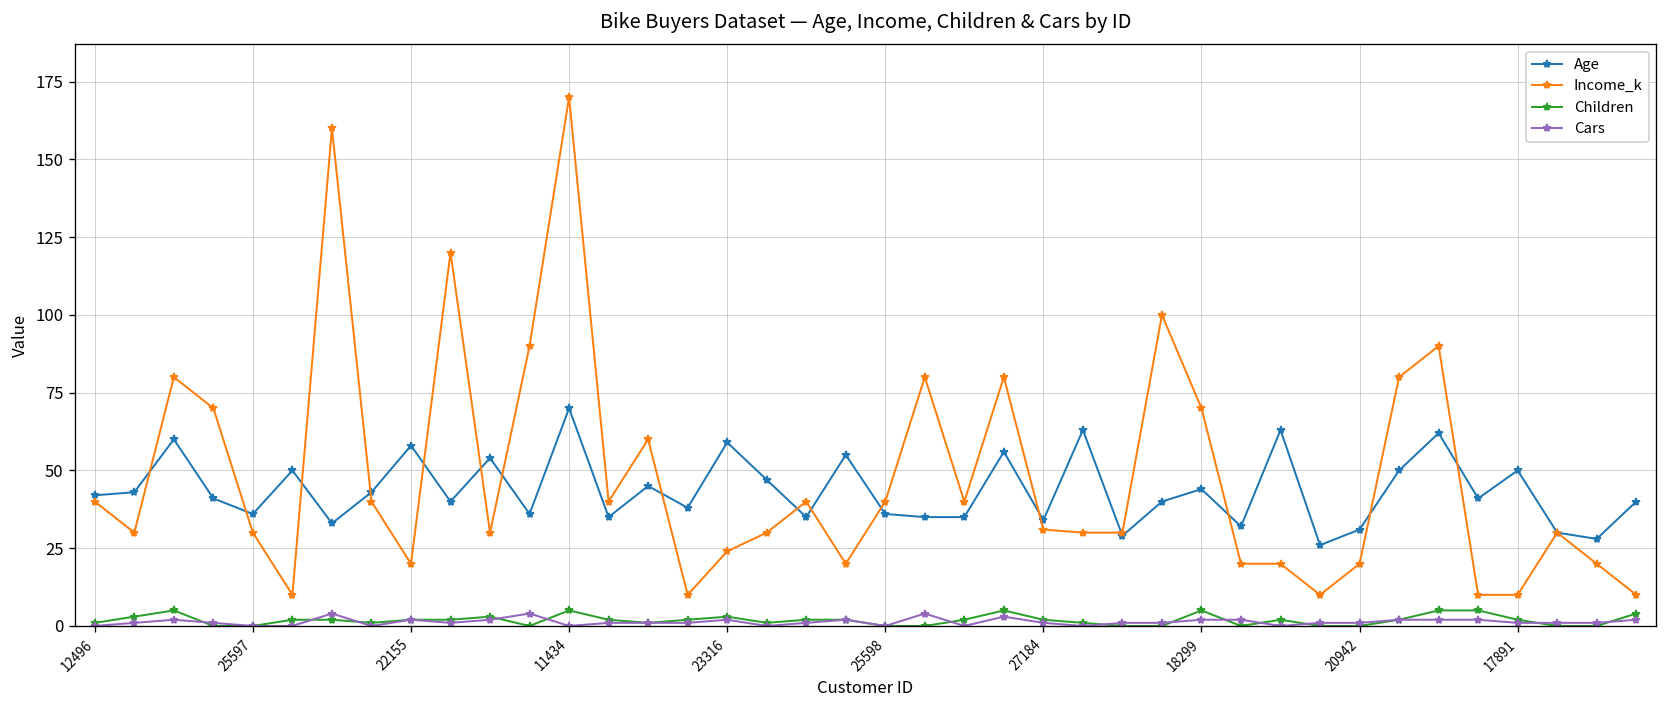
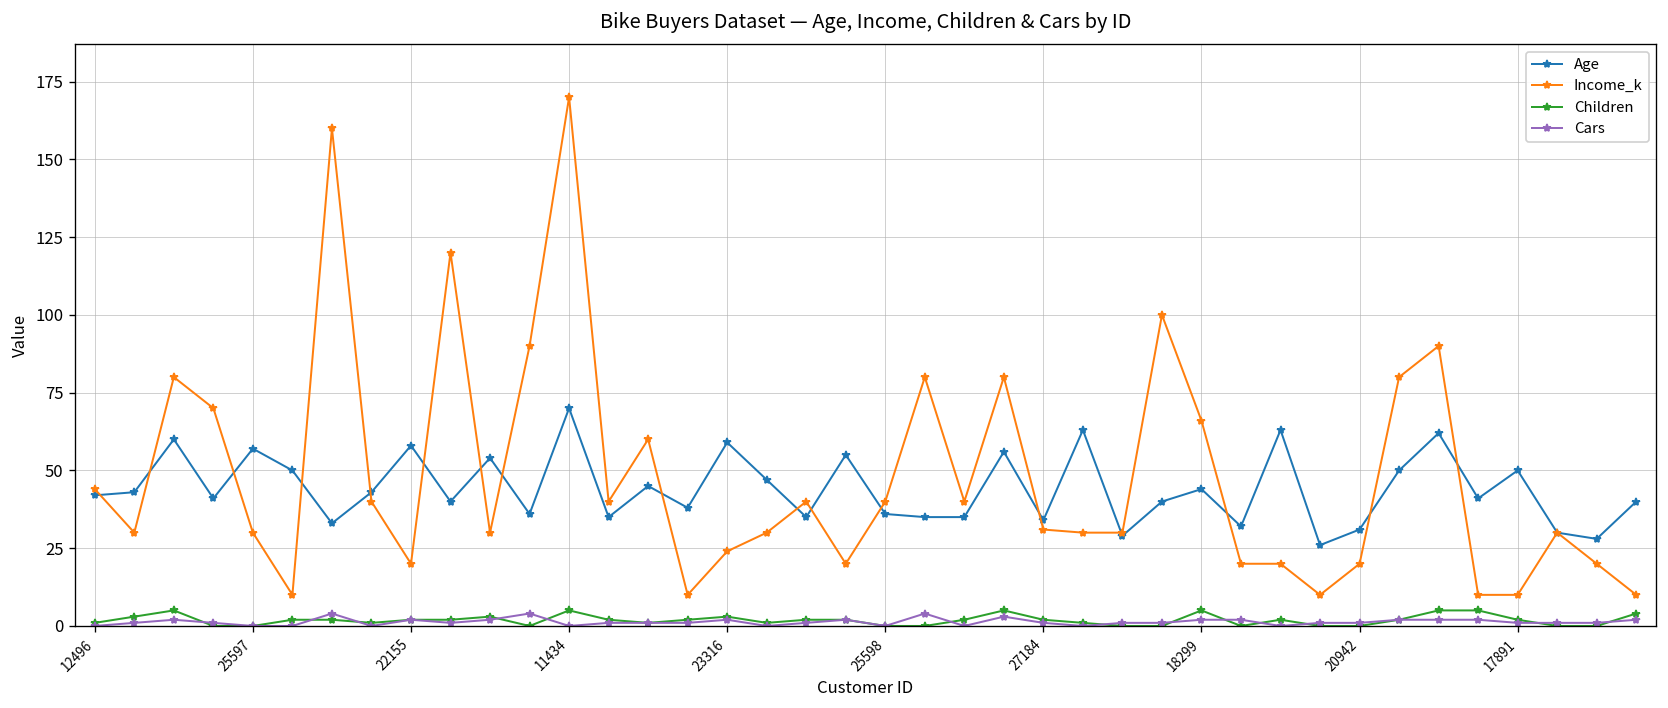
  {
    "Age": {
      "12496": 42,
-     "25597": 36,
+     "25597": 57,
      "22155": 58,
      "11434": 70,
      "23316": 59,
      "25598": 36,
      "27184": 34,
      "18299": 44,
      "20942": 31,
      "17891": 50
    },
    "Income_k": {
-     "12496": 40,
+     "12496": 44,
      "25597": 30,
      "22155": 20,
      "11434": 170,
      "23316": 24,
      "25598": 40,
      "27184": 31,
-     "18299": 70,
+     "18299": 66,
      "20942": 20,
      "17891": 10
    },
    "Children": {
      "11434": 5,
      "23316": 3,
      "27184": 2,
      "18299": 5,
      "17891": 2
    },
    "Cars": {
      "11434": 0,
      "23316": 2,
      "27184": 1,
      "18299": 2,
      "17891": 1
    }
  }
